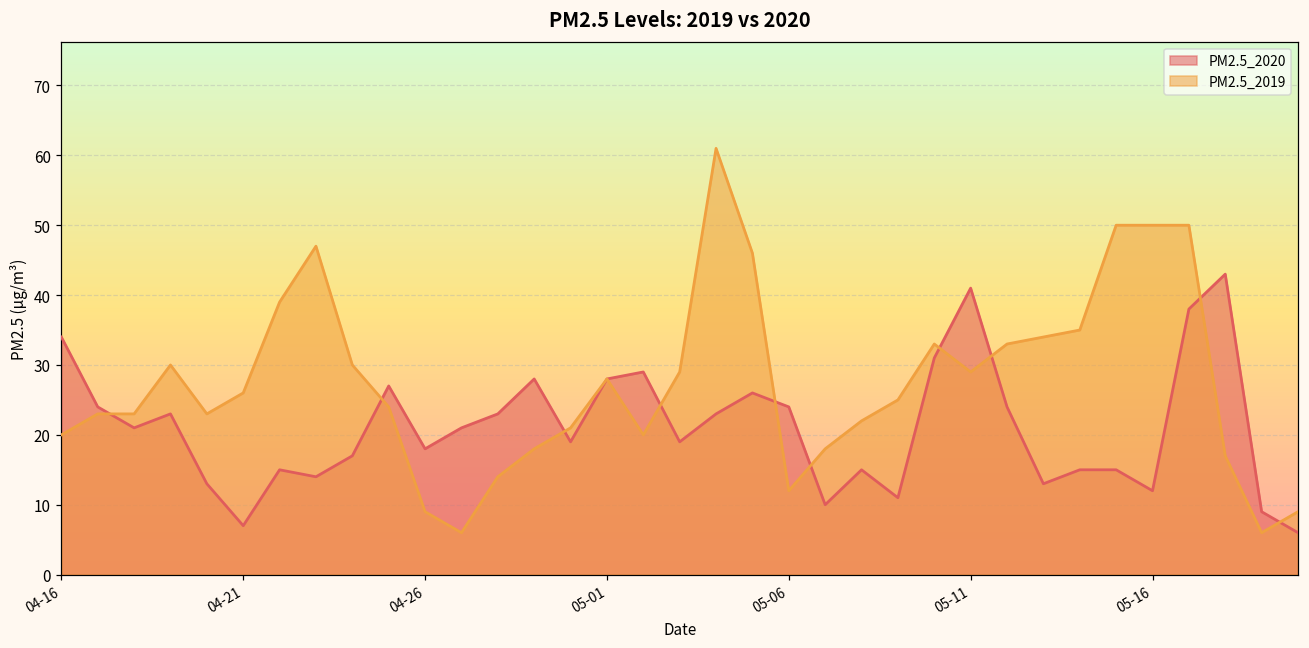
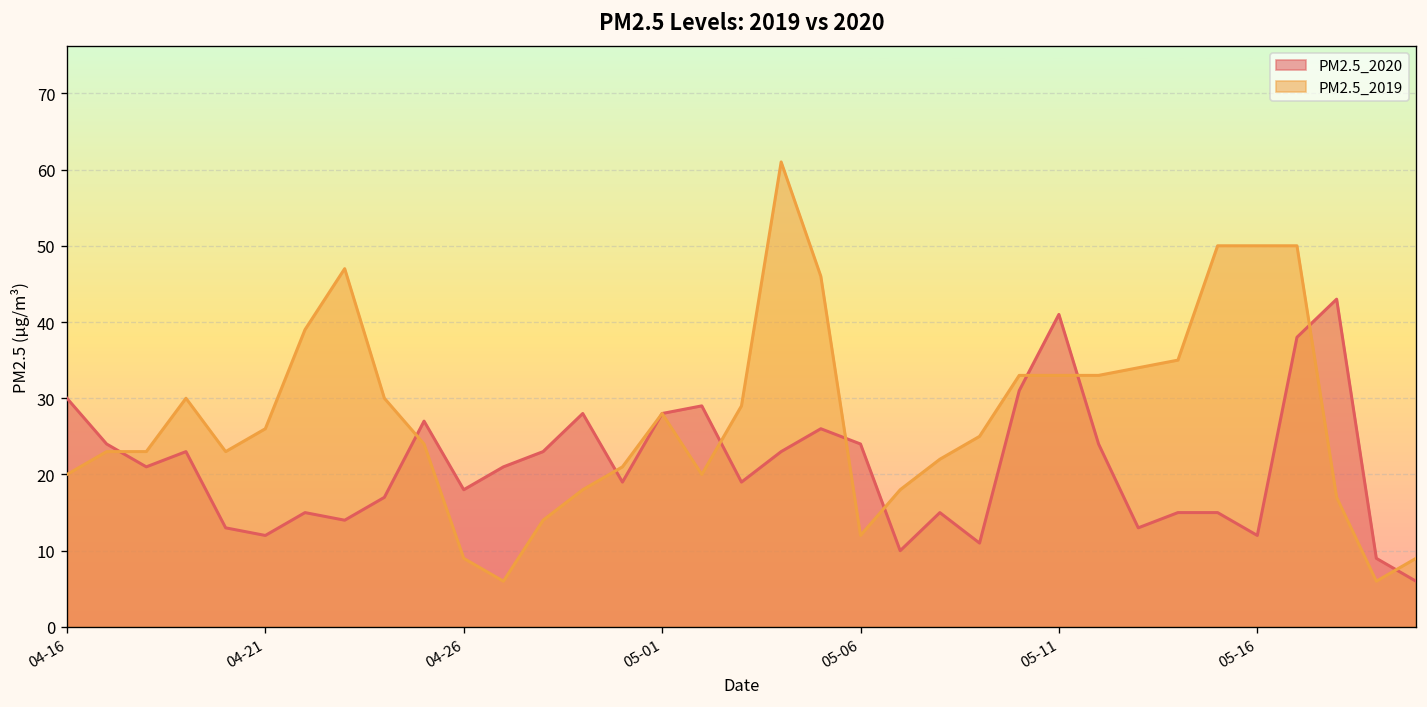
  {
    "PM2.5_2020": {
-     "04-16": 34,
-     "04-21": 7,
+     "04-16": 30,
+     "04-21": 12,
      "04-26": 18,
      "05-06": 24,
      "05-11": 41,
      "05-16": 12
    },
    "PM2.5_2019": {
      "04-16": 20,
      "04-21": 26,
      "04-26": 9,
      "05-06": 12,
-     "05-11": 29,
+     "05-11": 33,
      "05-16": 50
    }
  }
